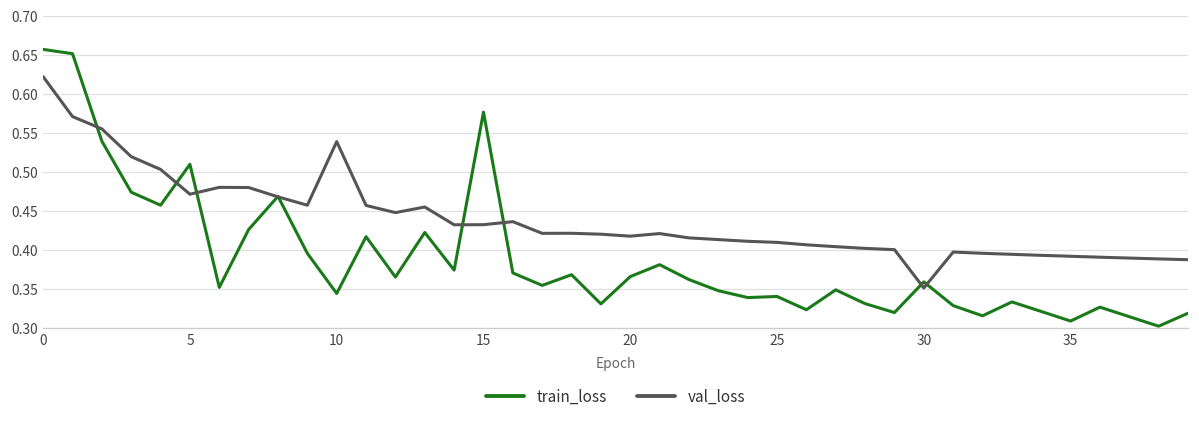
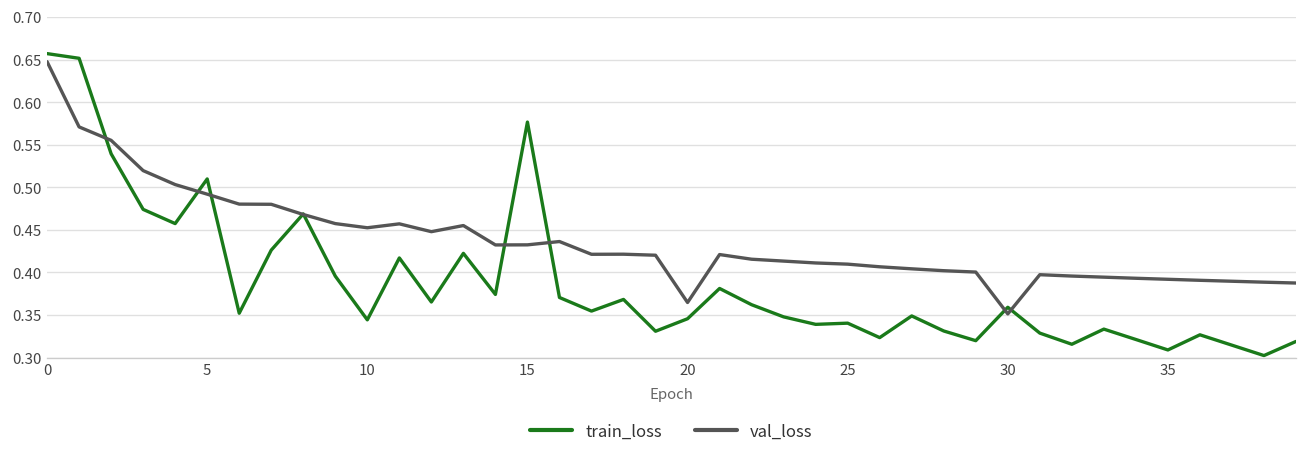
  {
    "train_loss": {
      "0": 0.66,
      "5": 0.51,
      "10": 0.34,
      "15": 0.58,
-     "20": 0.37,
+     "20": 0.35,
      "25": 0.34,
      "30": 0.36,
      "35": 0.31
    },
    "val_loss": {
-     "0": 0.62,
-     "5": 0.47,
-     "10": 0.54,
+     "0": 0.65,
+     "5": 0.49,
+     "10": 0.45,
      "15": 0.43,
-     "20": 0.42,
+     "20": 0.36,
      "25": 0.41,
      "30": 0.35,
      "35": 0.39
    }
  }
